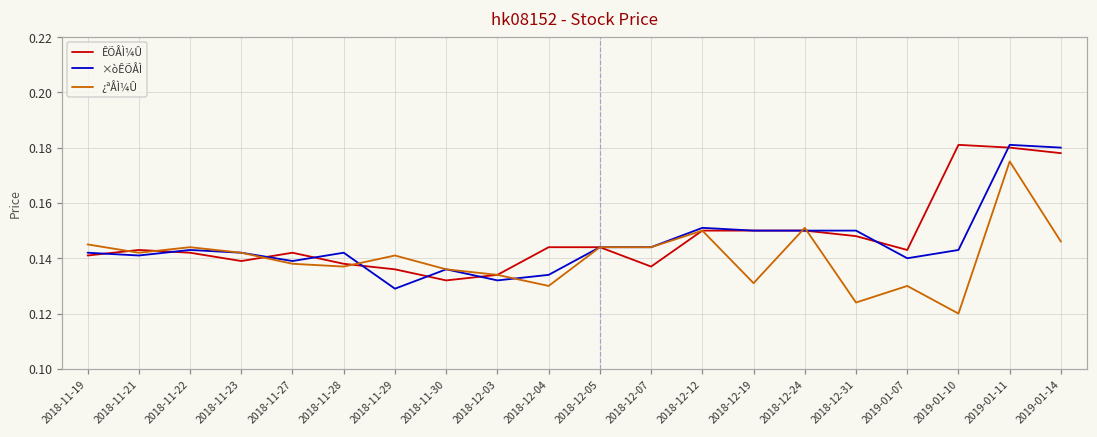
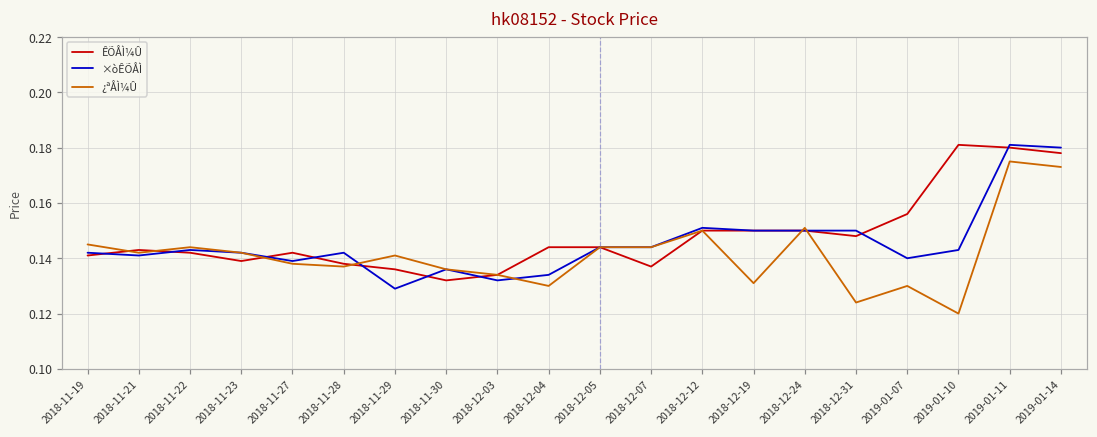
  {
    "ÊÕÅÌ¼Û": {
      "2018-11-21": 0.143,
      "2018-11-22": 0.142,
      "2018-11-23": 0.139,
      "2018-11-27": 0.142,
      "2018-11-29": 0.136,
      "2018-11-30": 0.132,
      "2018-12-04": 0.144,
      "2018-12-07": 0.137,
      "2018-12-31": 0.148,
-     "2019-01-07": 0.143,
+     "2019-01-07": 0.156,
      "2019-01-10": 0.181,
      "2019-01-14": 0.178
    },
    "×òÊÕÅÌ": {
      "2018-11-28": 0.142,
      "2018-11-29": 0.129,
      "2018-12-03": 0.132,
      "2018-12-04": 0.134,
      "2018-12-31": 0.150,
      "2019-01-07": 0.140,
      "2019-01-10": 0.143,
      "2019-01-14": 0.180
    },
    "¿ªÅÌ¼Û": {
      "2018-11-19": 0.145,
      "2018-11-29": 0.141,
      "2018-12-04": 0.130,
      "2018-12-19": 0.131,
      "2018-12-31": 0.124,
      "2019-01-07": 0.130,
      "2019-01-10": 0.120,
      "2019-01-11": 0.175,
-     "2019-01-14": 0.146
+     "2019-01-14": 0.173
    }
  }
